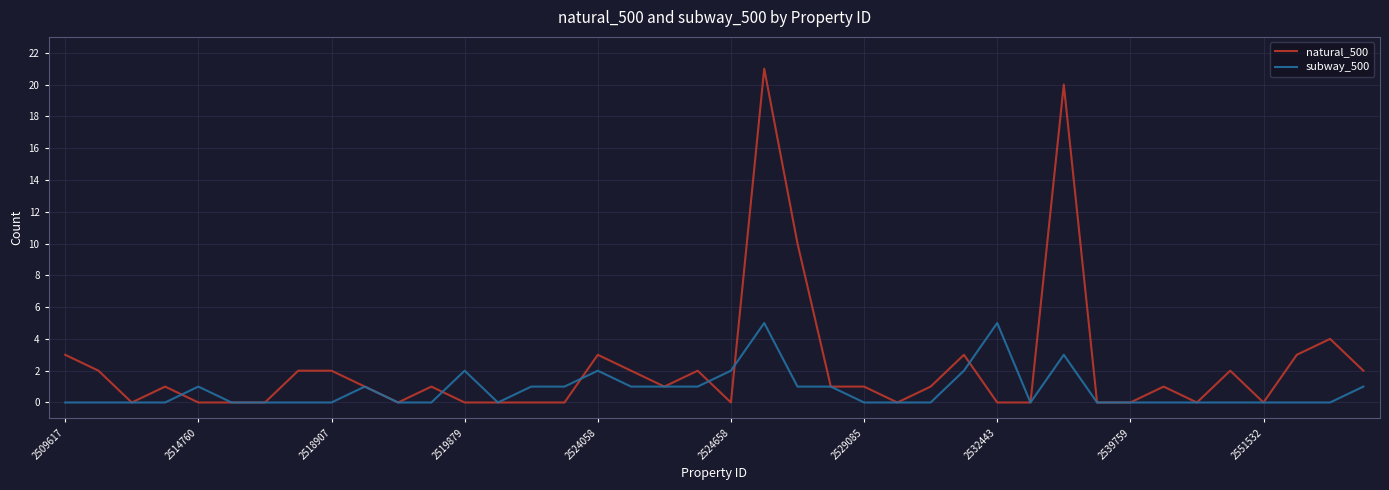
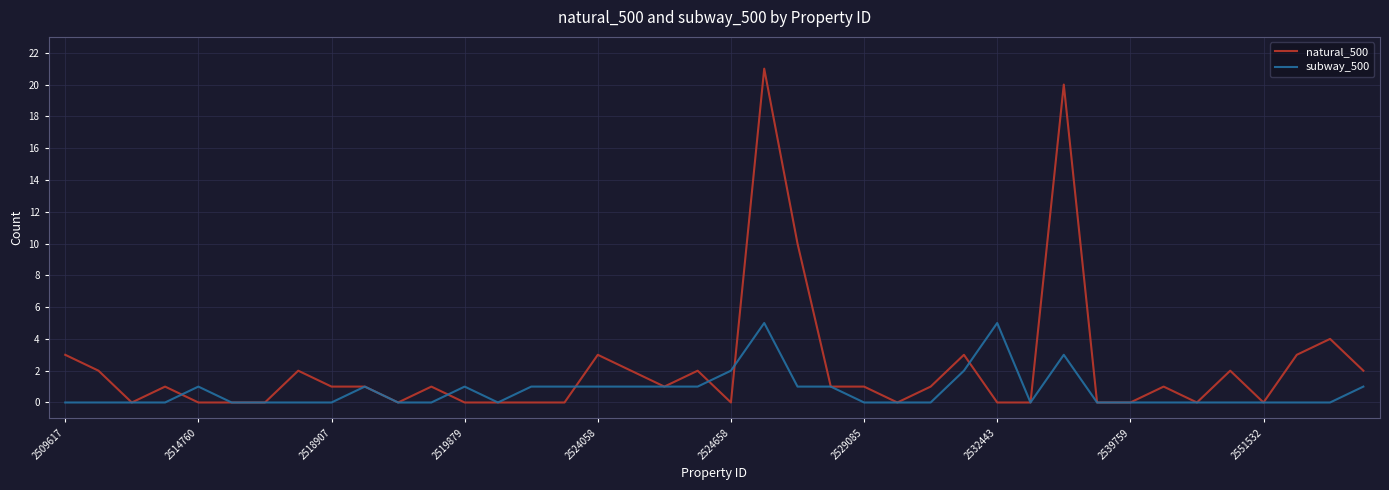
  {
    "natural_500": {
      "2509617": 3,
      "2514760": 0,
-     "2518907": 2,
+     "2518907": 1,
      "2519879": 0,
      "2524058": 3,
      "2524658": 0,
      "2529085": 1,
      "2532443": 0
    },
    "subway_500": {
      "2509617": 0,
      "2514760": 1,
      "2518907": 0,
-     "2519879": 2,
-     "2524058": 2,
+     "2519879": 1,
+     "2524058": 1,
      "2524658": 2,
      "2529085": 0,
      "2532443": 5
    }
  }
